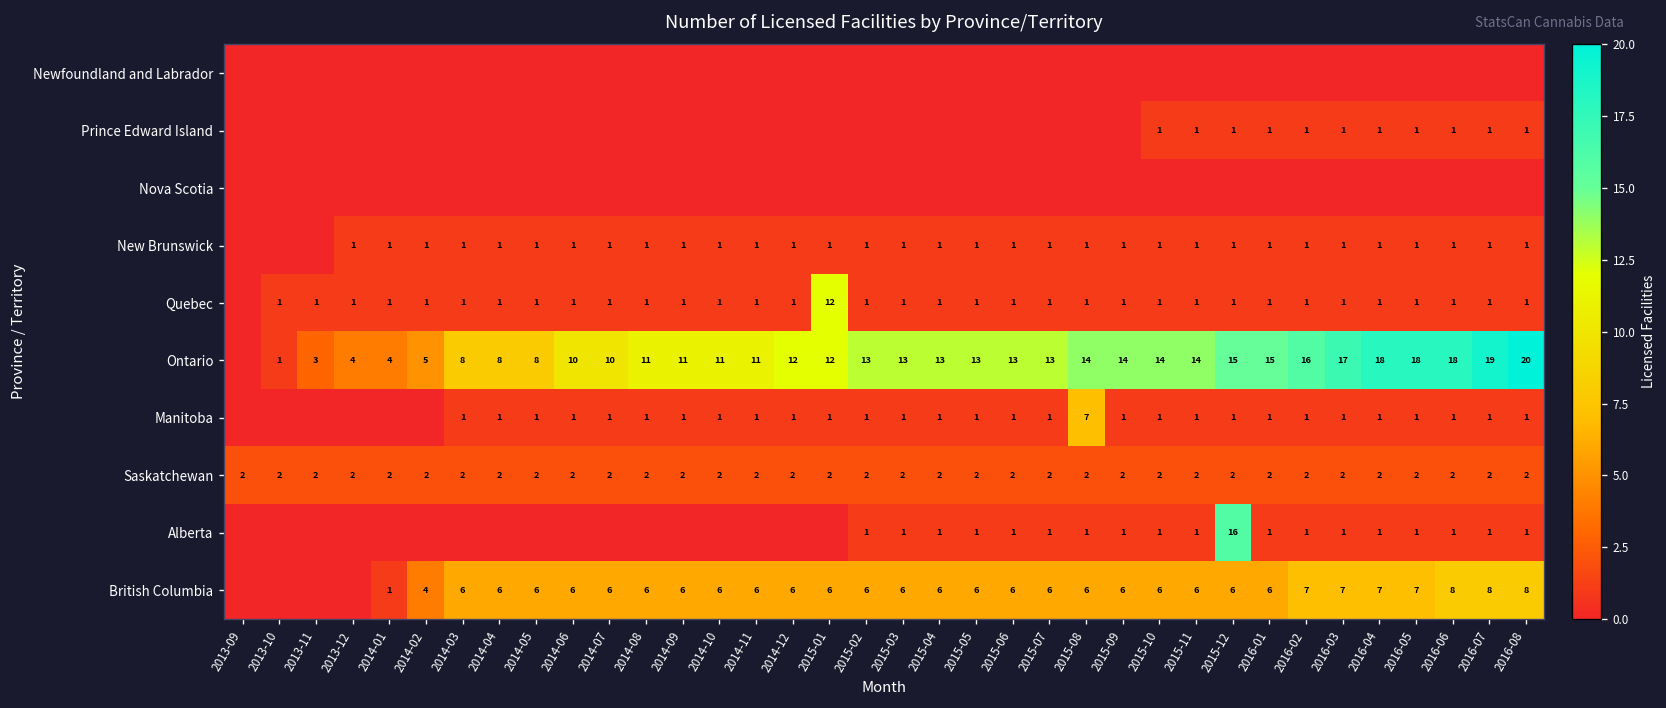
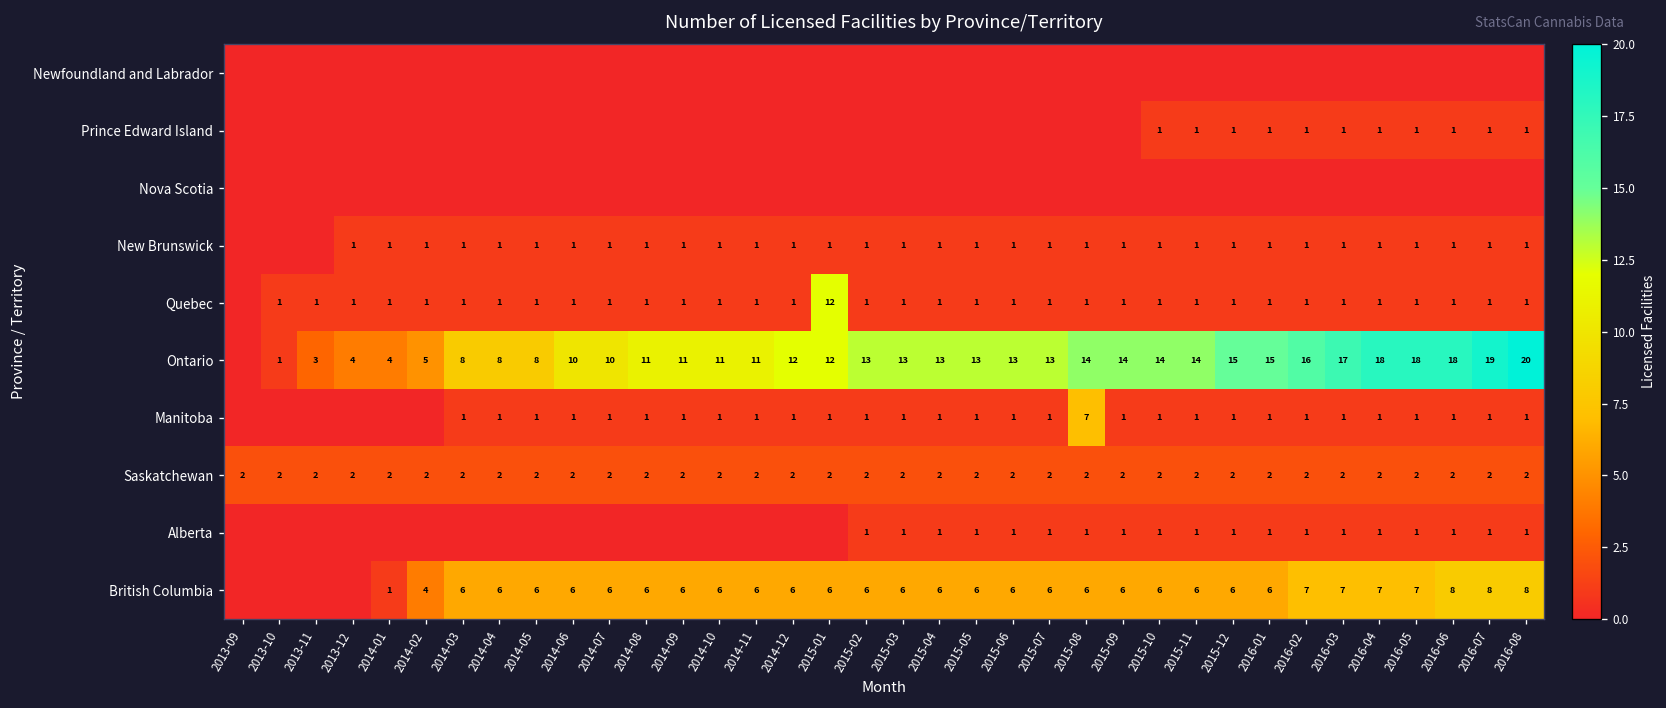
  {
    "Alberta": {
      "2015-02": 1,
      "2015-03": 1,
      "2015-04": 1,
      "2015-05": 1,
      "2015-06": 1,
      "2015-07": 1,
      "2015-08": 1,
      "2015-09": 1,
      "2015-10": 1,
      "2015-11": 1,
-     "2015-12": 16,
+     "2015-12": 1,
      "2016-01": 1,
      "2016-02": 1,
      "2016-03": 1,
      "2016-04": 1,
      "2016-05": 1,
      "2016-06": 1,
      "2016-07": 1,
      "2016-08": 1
    }
  }
